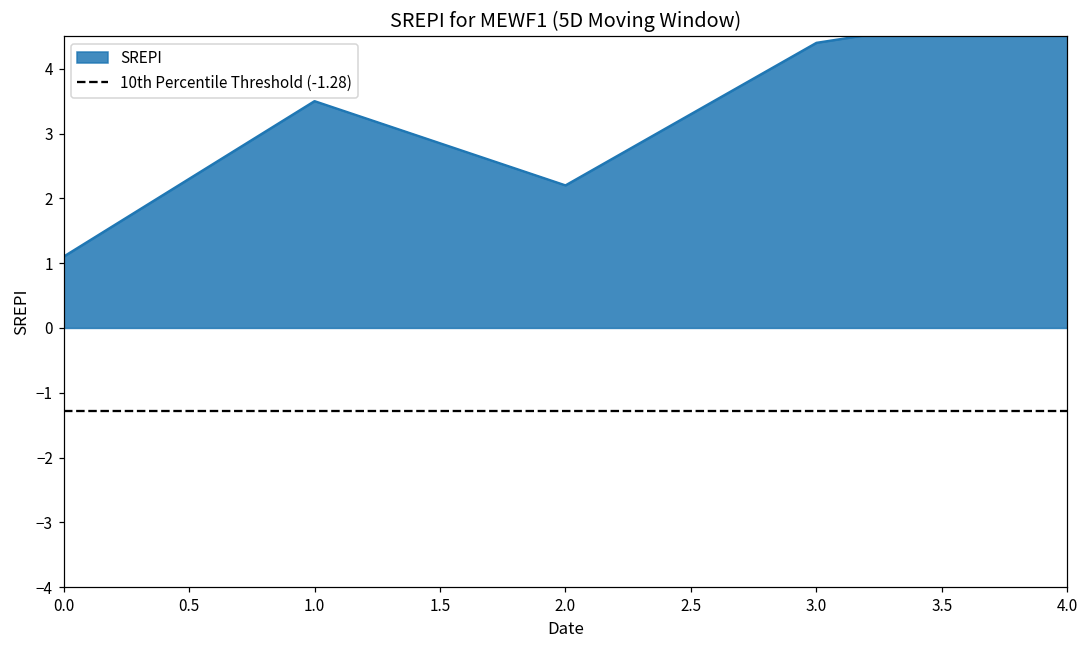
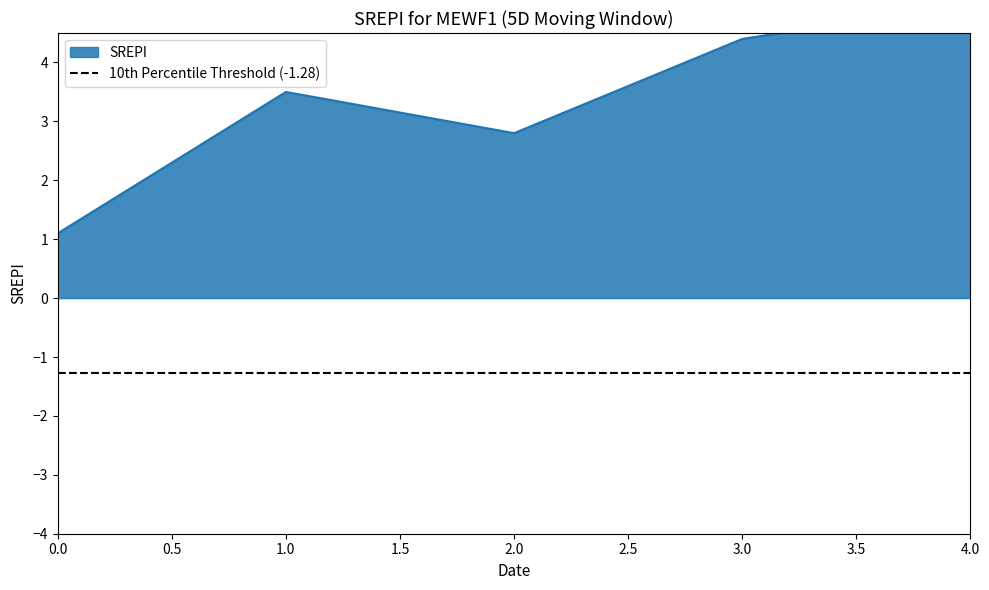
  {
    "0.0": 1.1,
    "1.0": 3.5,
-   "2.0": 2.2,
+   "2.0": 2.8,
    "3.0": 4.4
  }
